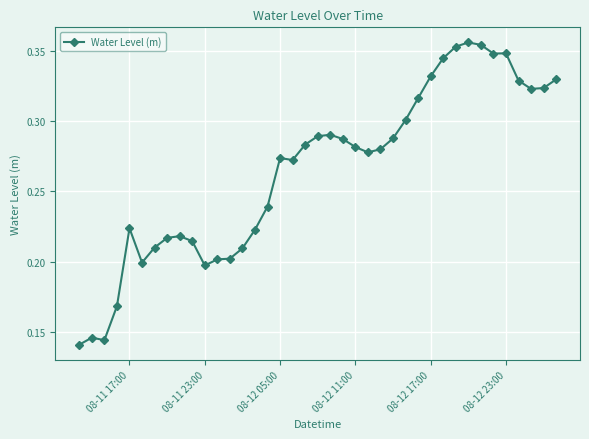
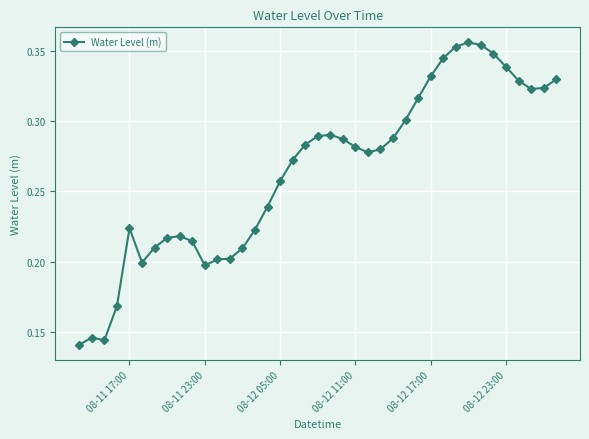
  {
    "08-11 17:00": 0.224,
    "08-11 23:00": 0.197,
-   "08-12 05:00": 0.274,
+   "08-12 05:00": 0.257,
    "08-12 11:00": 0.281,
    "08-12 17:00": 0.332,
-   "08-12 23:00": 0.348
+   "08-12 23:00": 0.338
  }
